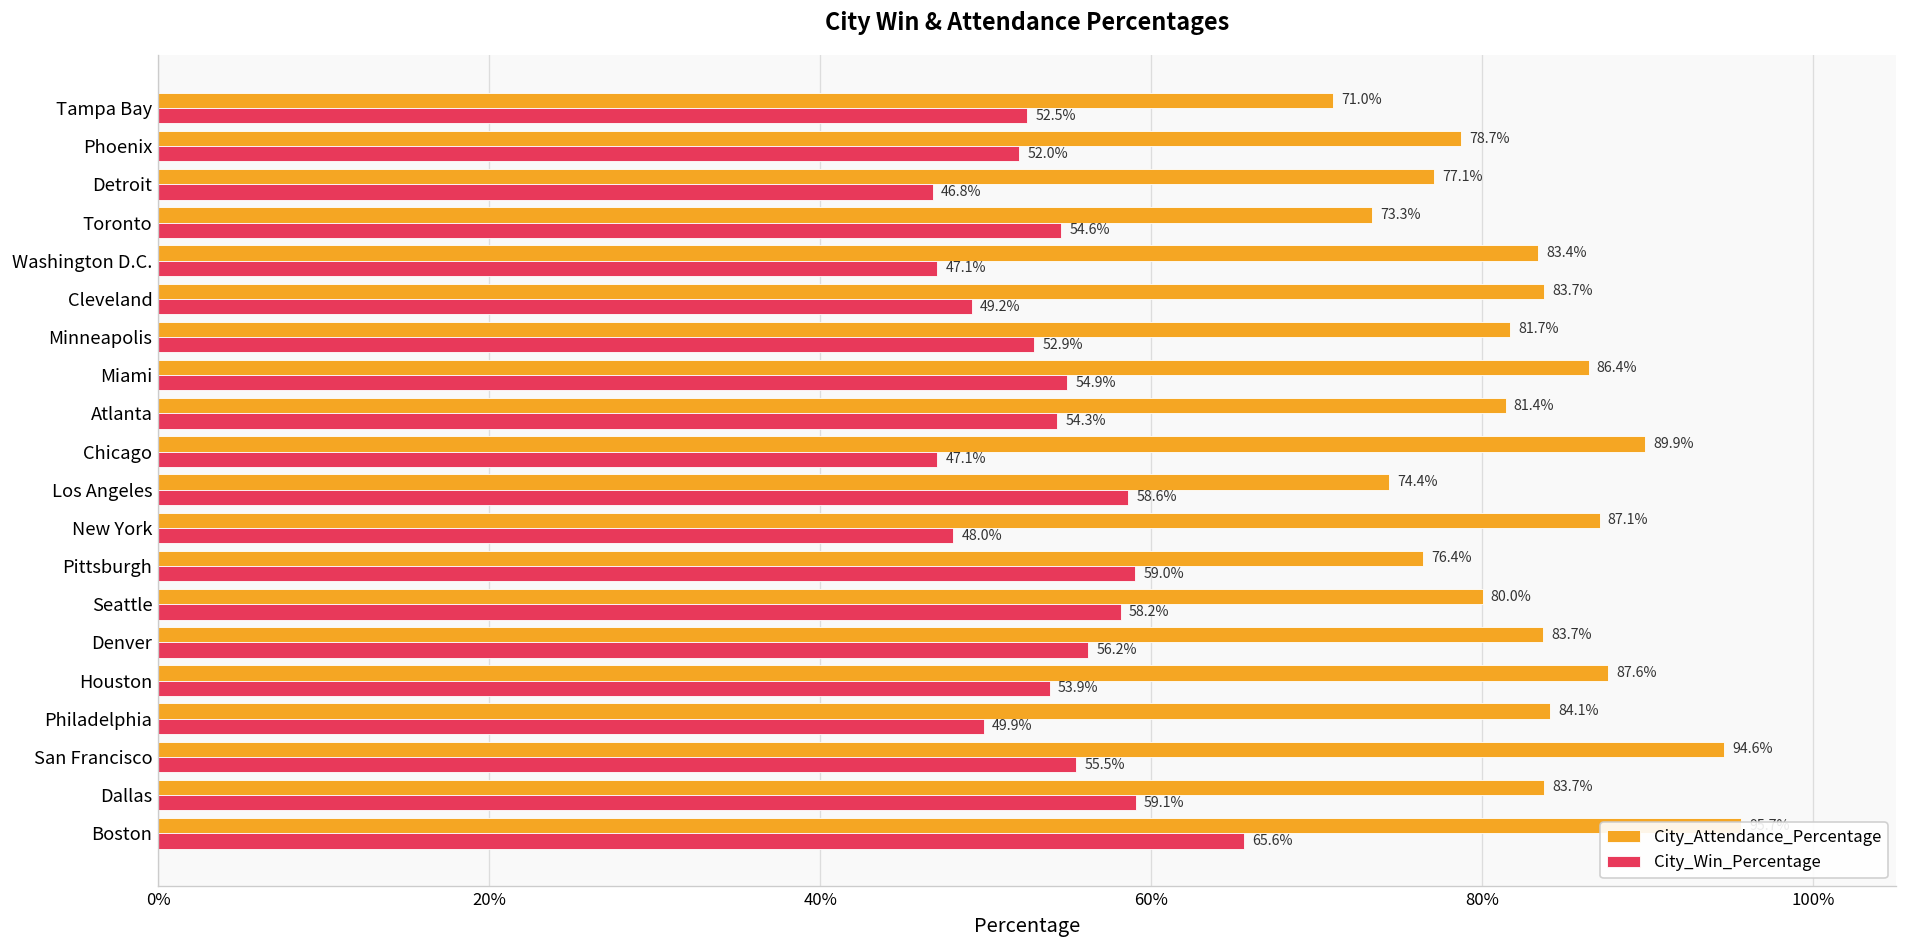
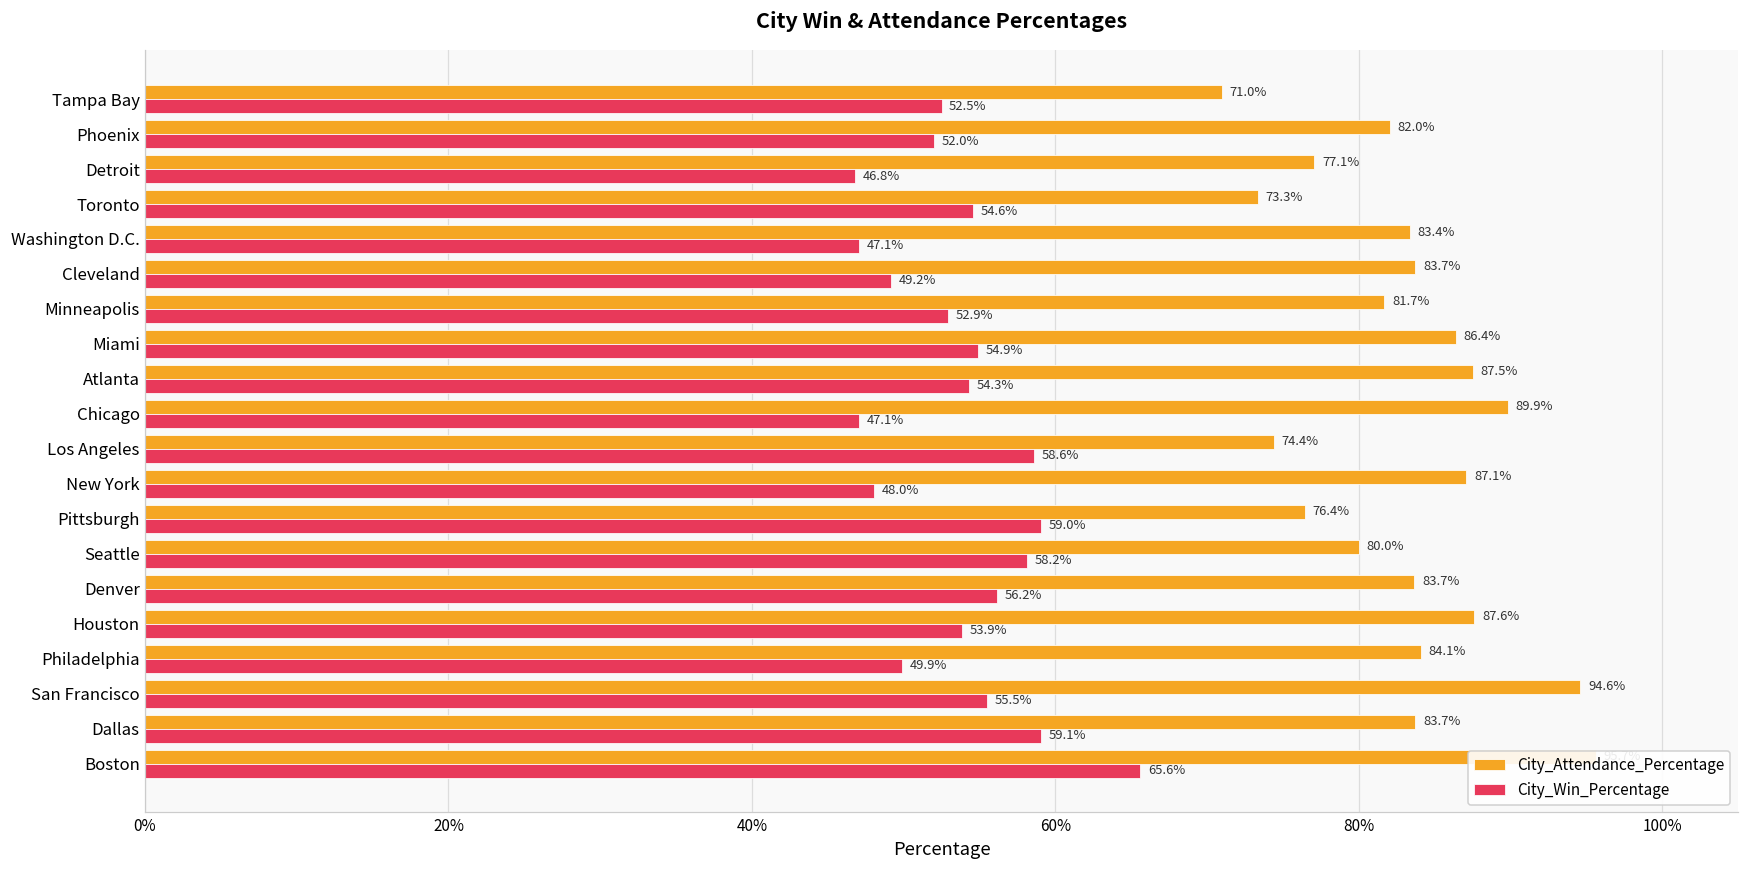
  {
    "City_Attendance_Percentage": {
      "Tampa Bay": "71.0%",
-     "Phoenix": "78.7%",
+     "Phoenix": "82.0%",
      "Detroit": "77.1%",
      "Toronto": "73.3%",
      "Washington D.C.": "83.4%",
      "Cleveland": "83.7%",
      "Minneapolis": "81.7%",
      "Miami": "86.4%",
-     "Atlanta": "81.4%",
+     "Atlanta": "87.5%",
      "Chicago": "89.9%",
      "Los Angeles": "74.4%",
      "New York": "87.1%",
      "Pittsburgh": "76.4%",
      "Seattle": "80.0%",
      "Denver": "83.7%",
      "Houston": "87.6%",
      "Philadelphia": "84.1%",
      "San Francisco": "94.6%",
      "Dallas": "83.7%"
    },
    "City_Win_Percentage": {
      "Tampa Bay": "52.5%",
      "Phoenix": "52.0%",
      "Detroit": "46.8%",
      "Toronto": "54.6%",
      "Washington D.C.": "47.1%",
      "Cleveland": "49.2%",
      "Minneapolis": "52.9%",
      "Miami": "54.9%",
      "Atlanta": "54.3%",
      "Chicago": "47.1%",
      "Los Angeles": "58.6%",
      "New York": "48.0%",
      "Pittsburgh": "59.0%",
      "Seattle": "58.2%",
      "Denver": "56.2%",
      "Houston": "53.9%",
      "Philadelphia": "49.9%",
      "San Francisco": "55.5%",
      "Dallas": "59.1%",
      "Boston": "65.6%"
    }
  }
